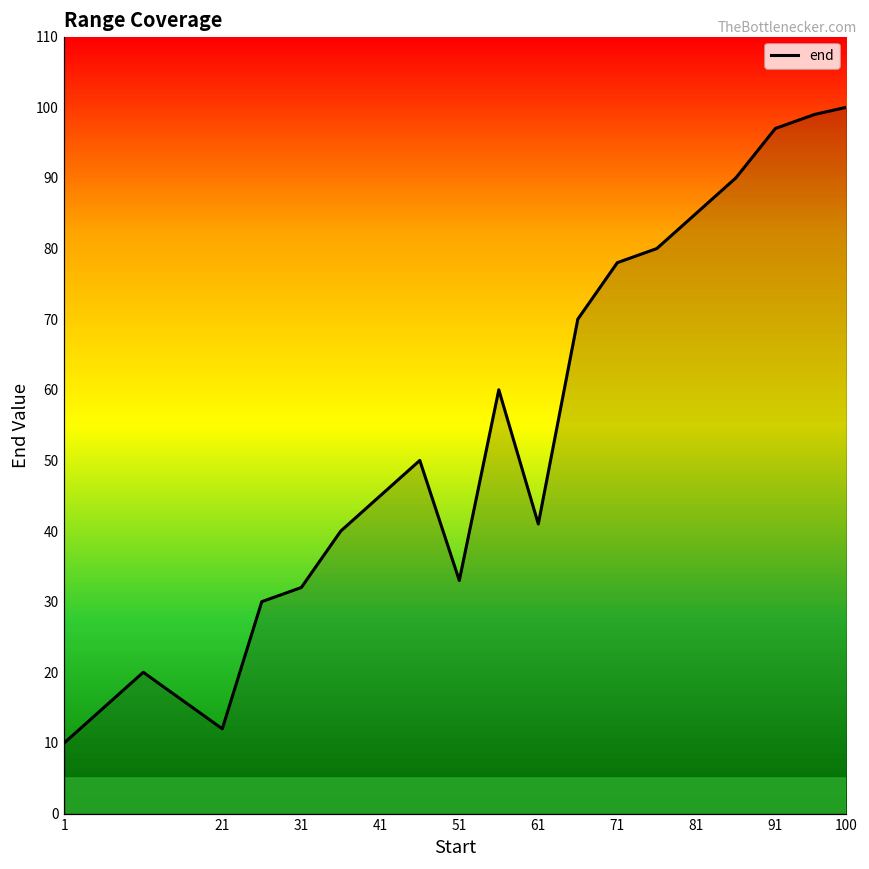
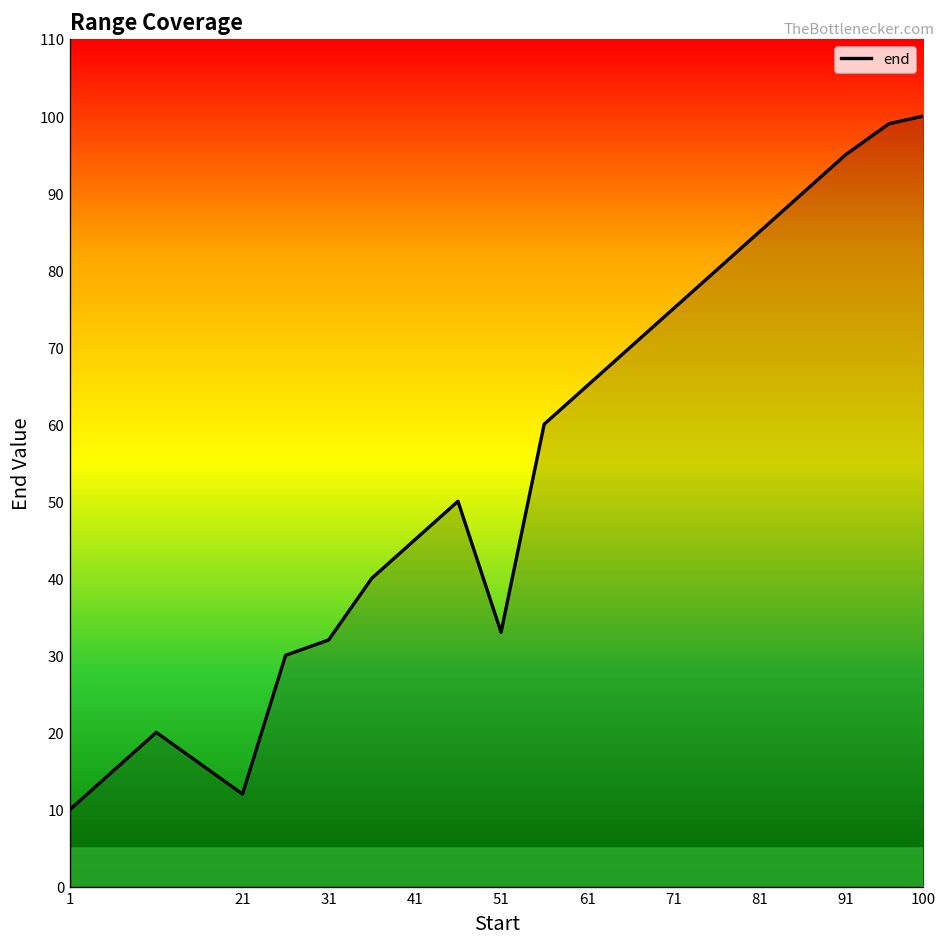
  {
    "1": 10,
    "21": 12,
    "31": 32,
    "41": 45,
    "51": 33,
-   "61": 41,
-   "71": 78,
+   "61": 65,
+   "71": 75,
    "81": 85,
-   "91": 97,
+   "91": 95,
    "100": 100
  }
